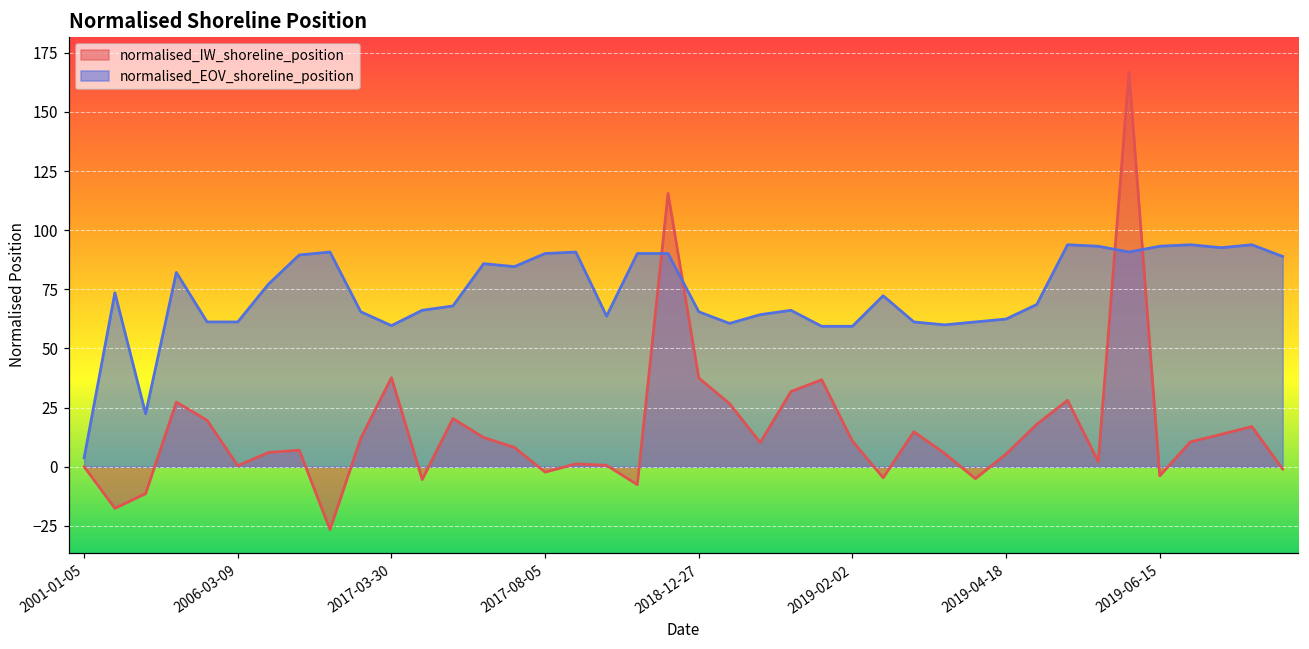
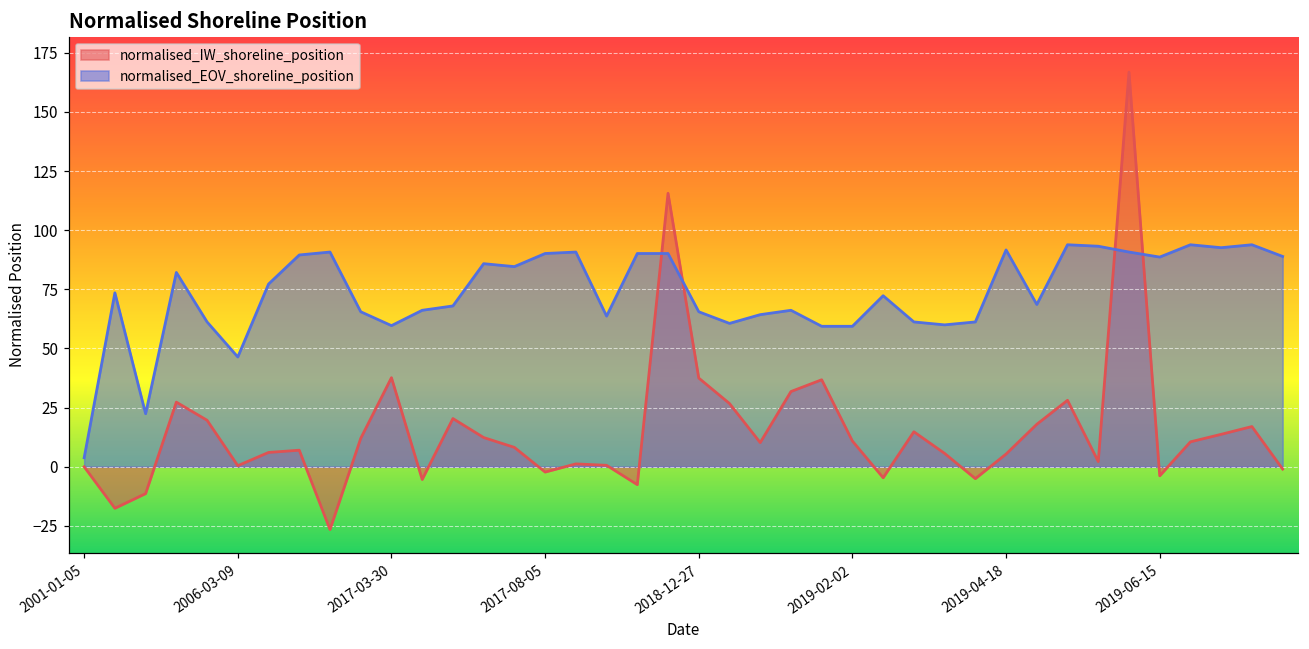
  {
    "normalised_EOV_shoreline_position": {
      "2001-01-05": 4,
-     "2006-03-09": 61,
+     "2006-03-09": 46,
      "2017-03-30": 60,
      "2017-08-05": 90,
      "2018-12-27": 66,
      "2019-02-02": 59,
-     "2019-04-18": 62,
-     "2019-06-15": 93
+     "2019-04-18": 92,
+     "2019-06-15": 89
    }
  }
